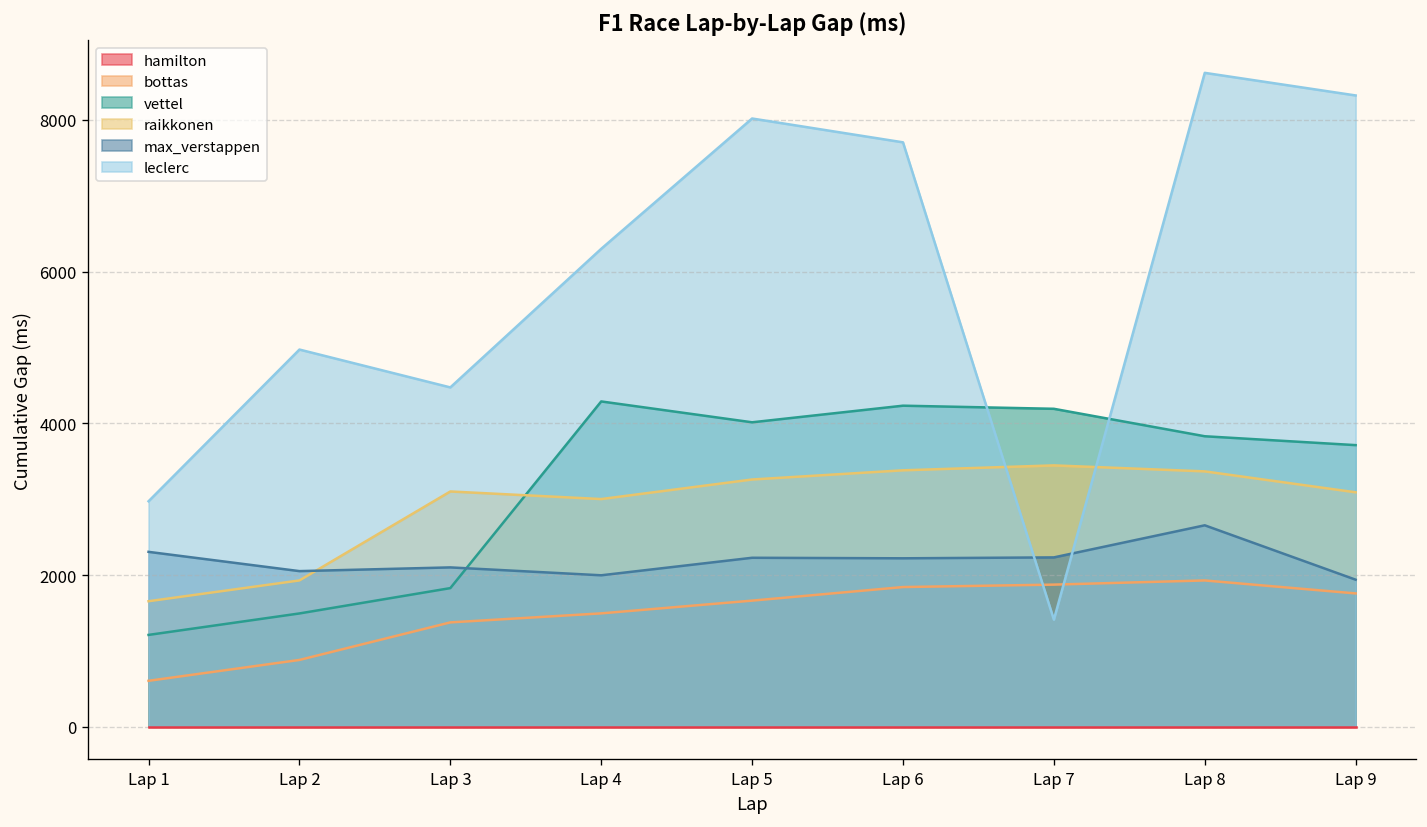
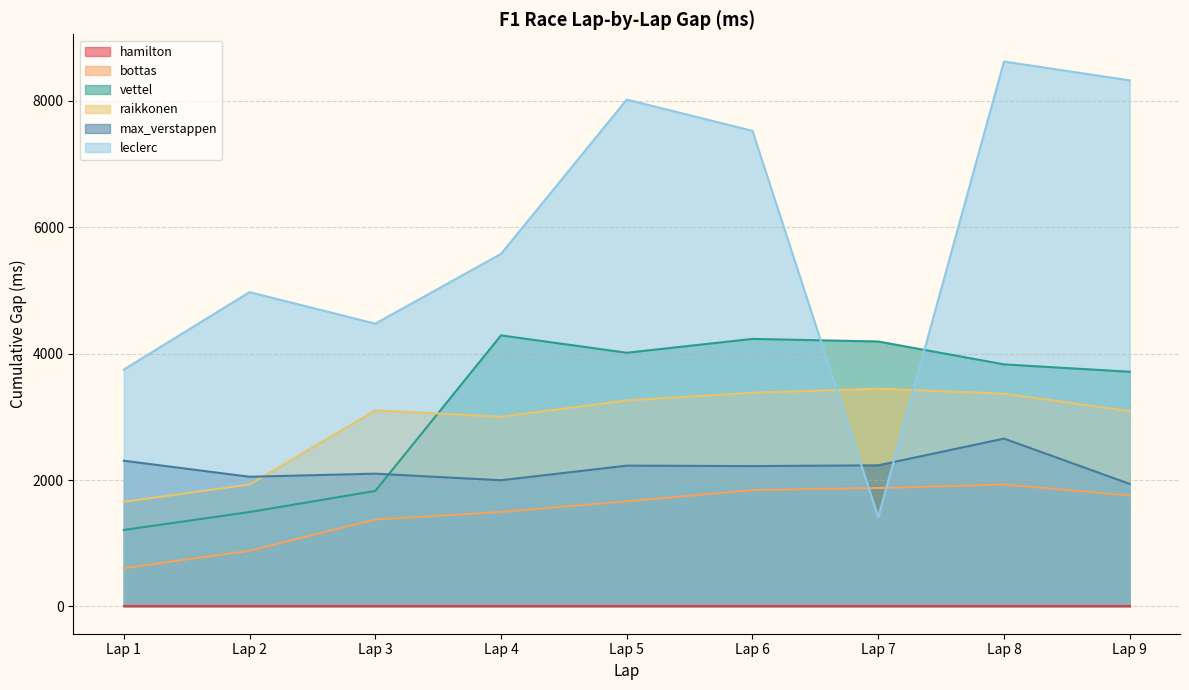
  {
    "hamilton": {
      "Lap 1": 0,
      "Lap 2": 0,
      "Lap 3": 0,
      "Lap 4": 0,
      "Lap 5": 0,
      "Lap 6": 0,
      "Lap 7": 0,
      "Lap 8": 0,
      "Lap 9": 0
    },
    "leclerc": {
-     "Lap 1": 3000,
+     "Lap 1": 3700,
      "Lap 2": 5000,
      "Lap 3": 4500,
-     "Lap 4": 6300,
+     "Lap 4": 5600,
      "Lap 5": 8000,
-     "Lap 6": 7700,
+     "Lap 6": 7500,
      "Lap 7": 1400,
      "Lap 8": 8600,
      "Lap 9": 8300
    }
  }
